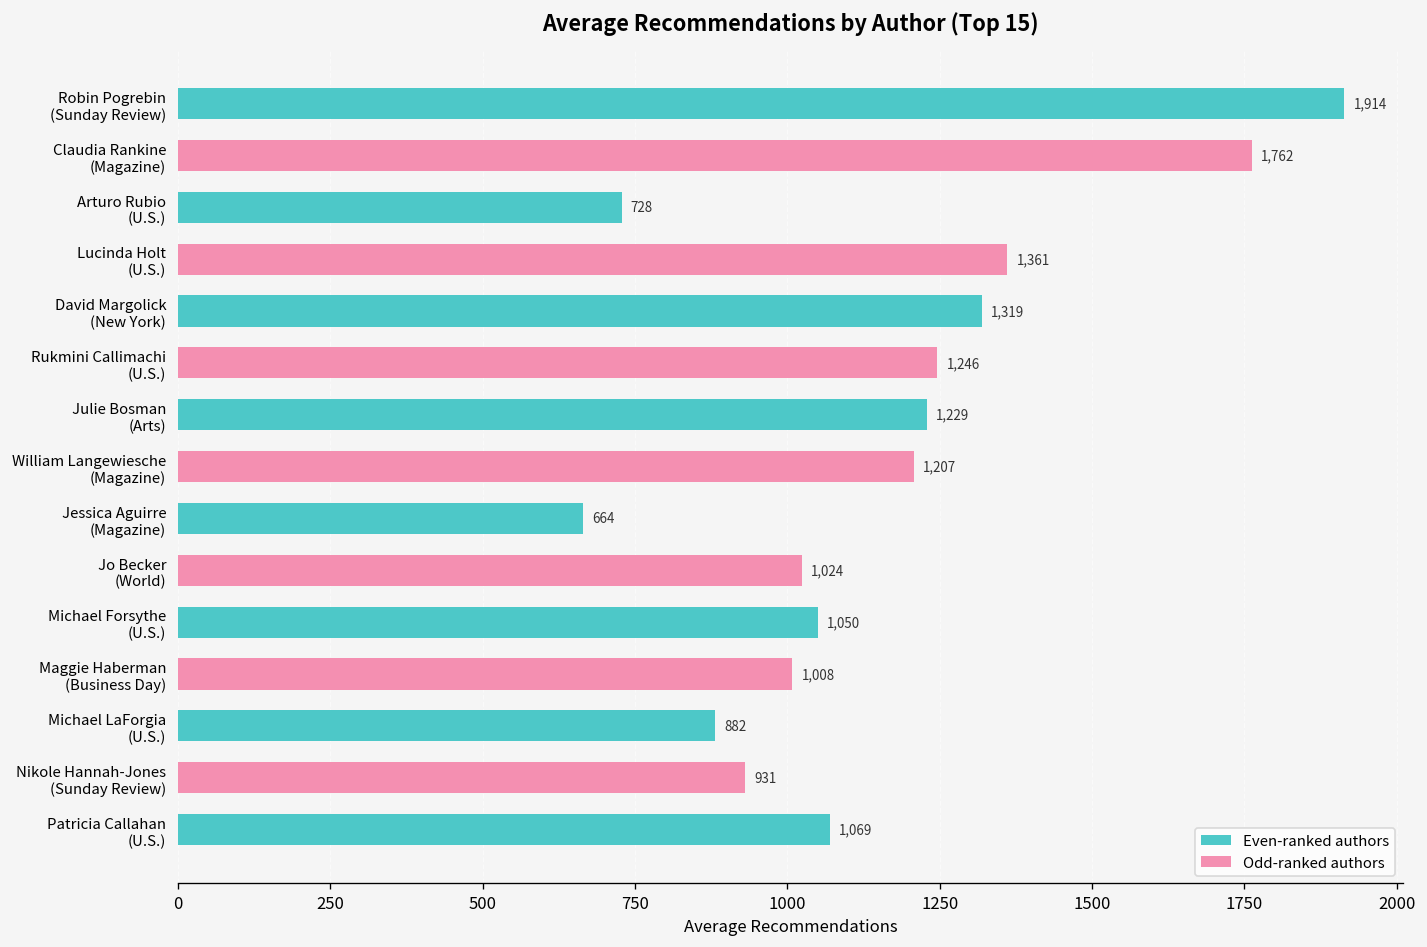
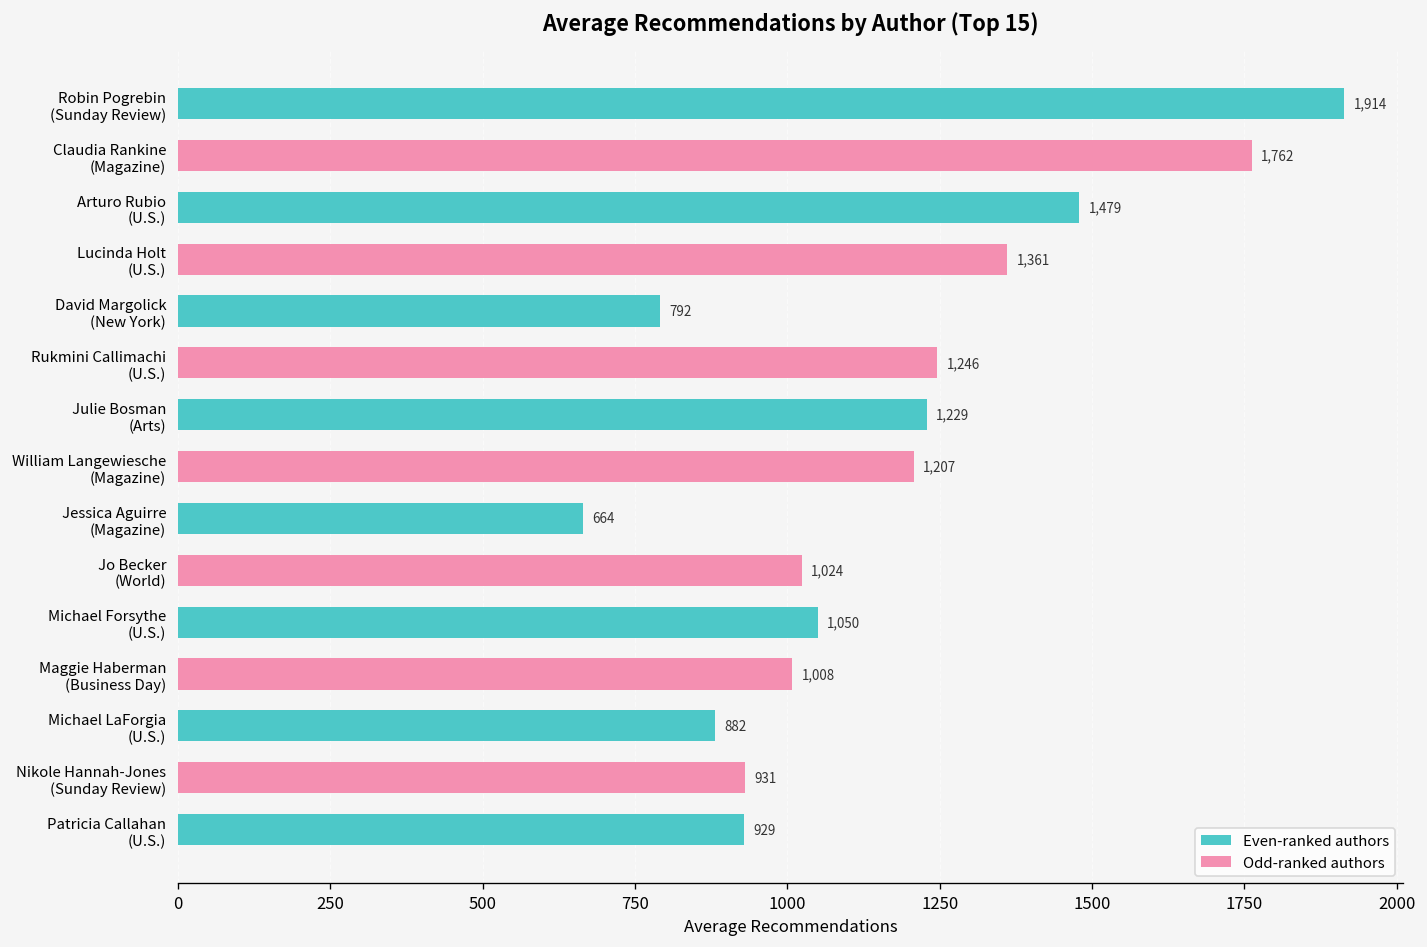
  {
    "Robin Pogrebin (Sunday Review)": "1,914",
    "Claudia Rankine (Magazine)": "1,762",
-   "Arturo Rubio (U.S.)": "728",
+   "Arturo Rubio (U.S.)": "1,479",
    "Lucinda Holt (U.S.)": "1,361",
-   "David Margolick (New York)": "1,319",
+   "David Margolick (New York)": "792",
    "Rukmini Callimachi (U.S.)": "1,246",
    "Julie Bosman (Arts)": "1,229",
    "William Langewiesche (Magazine)": "1,207",
    "Jessica Aguirre (Magazine)": "664",
    "Jo Becker (World)": "1,024",
    "Michael Forsythe (U.S.)": "1,050",
    "Maggie Haberman (Business Day)": "1,008",
    "Michael LaForgia (U.S.)": "882",
    "Nikole Hannah-Jones (Sunday Review)": "931",
-   "Patricia Callahan (U.S.)": "1,069"
+   "Patricia Callahan (U.S.)": "929"
  }
